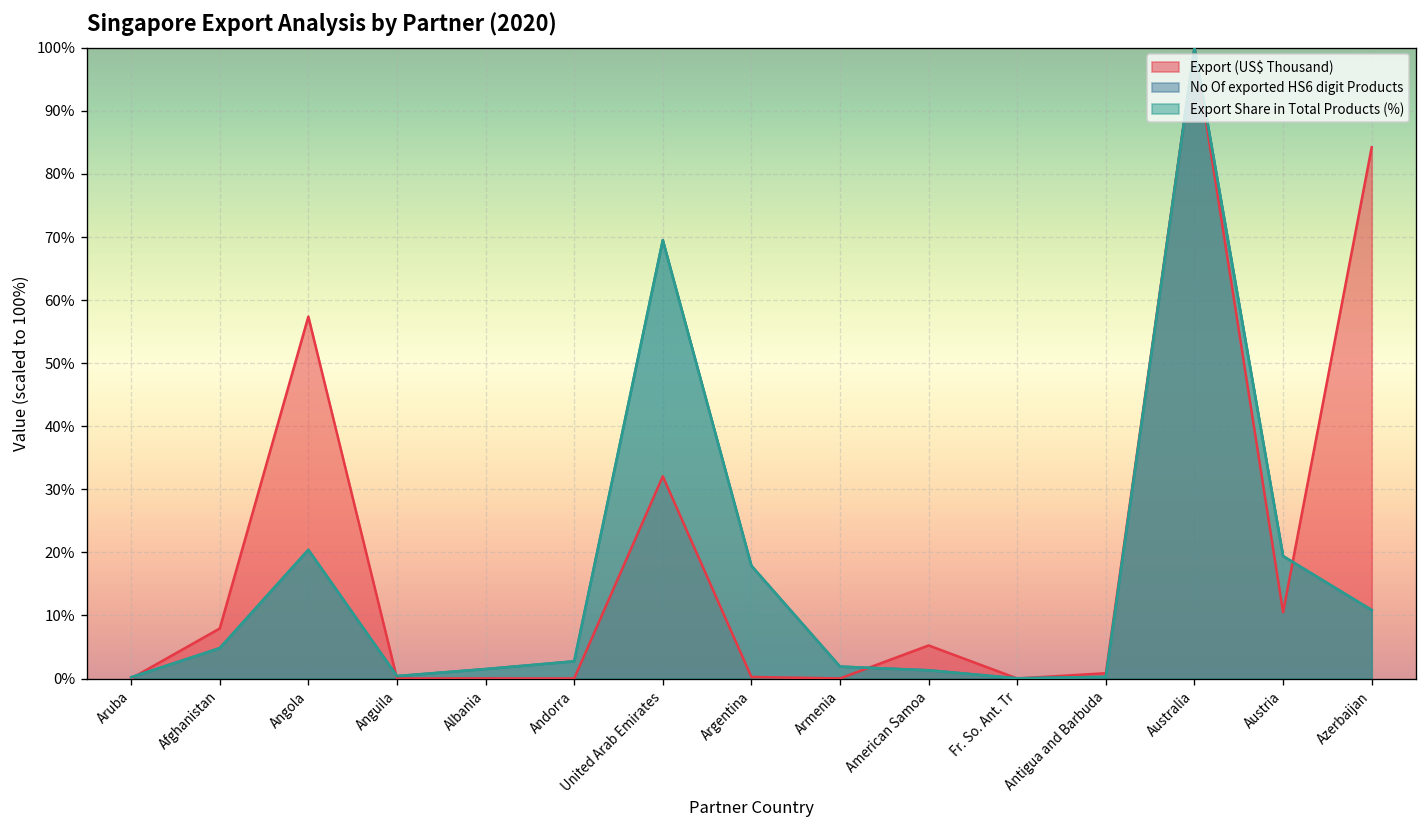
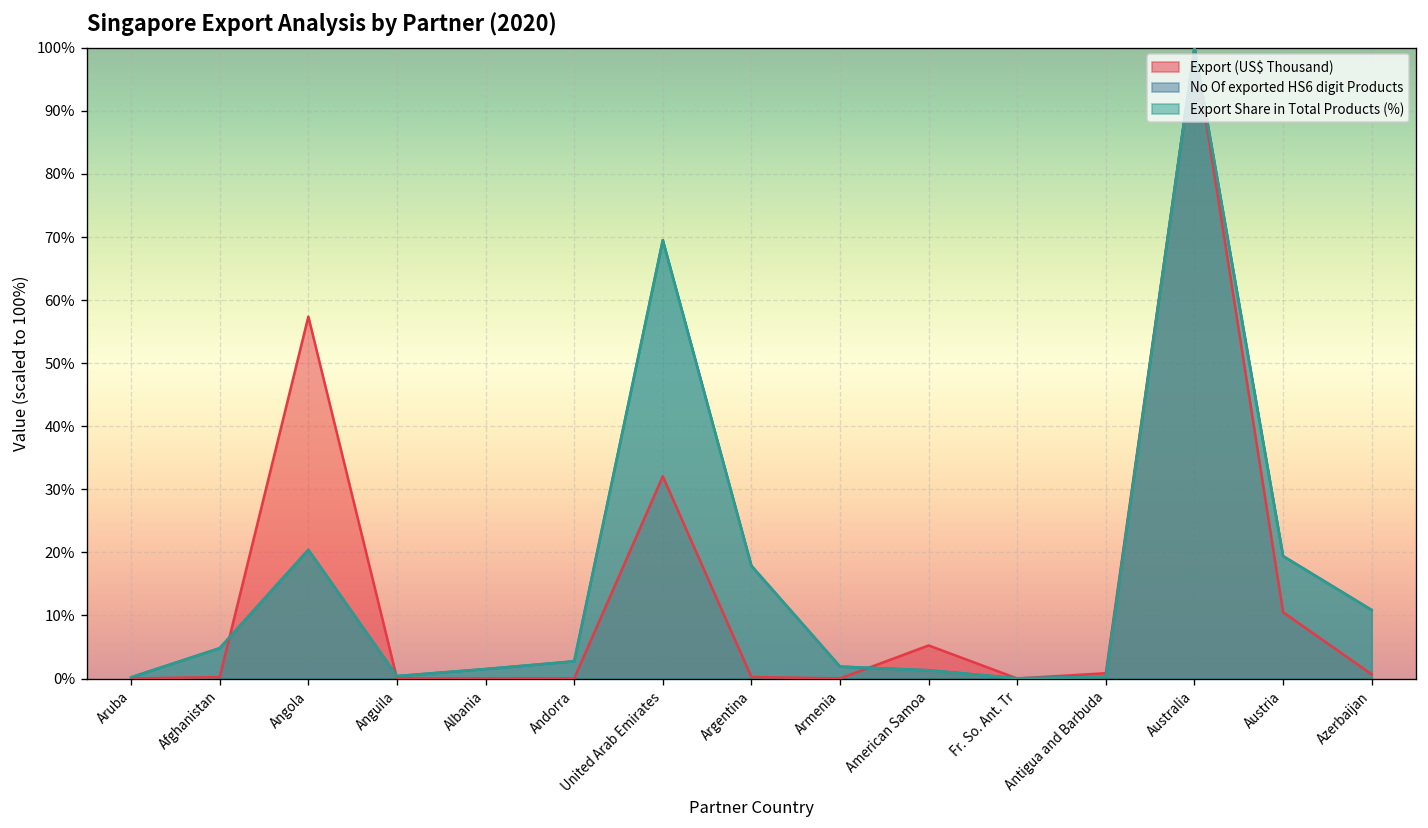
  {
    "Export (US$ Thousand)": {
-     "Afghanistan": "8%",
+     "Afghanistan": "0%",
      "Angola": "57%",
      "Albania": "0%",
      "Andorra": "0%",
      "United Arab Emirates": "32%",
      "Argentina": "0%",
      "Armenia": "0%",
      "American Samoa": "5%",
      "Antigua and Barbuda": "1%",
      "Austria": "11%",
-     "Azerbaijan": "84%"
+     "Azerbaijan": "1%"
    }
  }
